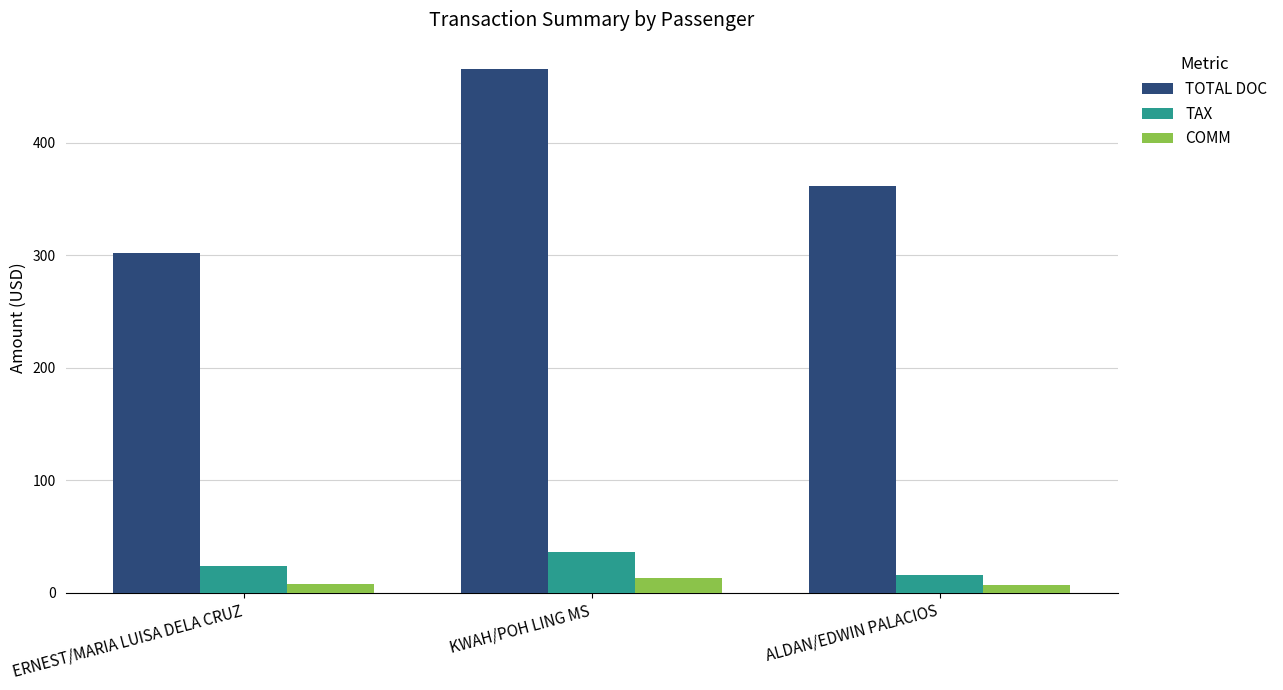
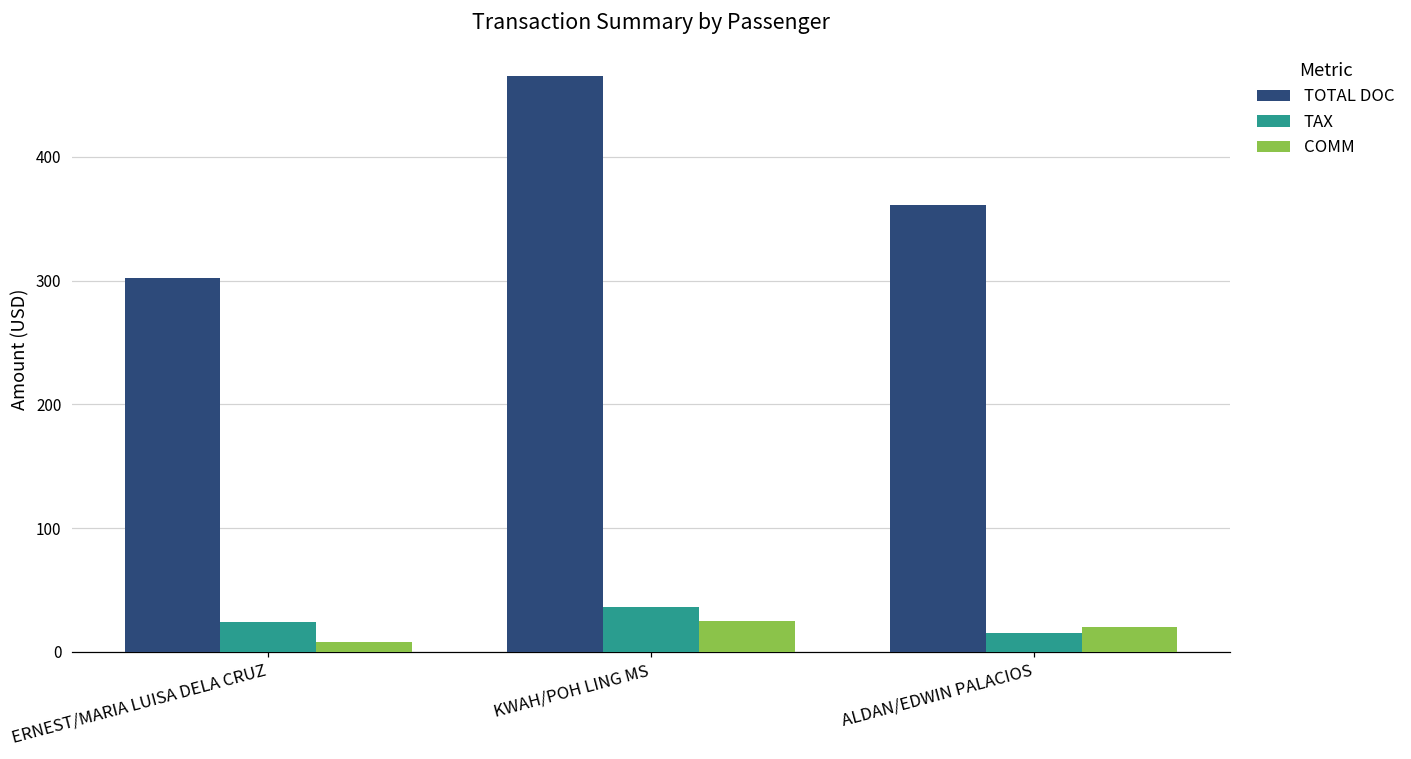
  {
    "TOTAL DOC": {
      "ERNEST/MARIA LUISA DELA CRUZ": 302,
      "KWAH/POH LING MS": 466,
      "ALDAN/EDWIN PALACIOS": 361
    },
    "TAX": {
      "ERNEST/MARIA LUISA DELA CRUZ": 24,
      "KWAH/POH LING MS": 36,
      "ALDAN/EDWIN PALACIOS": 15
    },
    "COMM": {
      "ERNEST/MARIA LUISA DELA CRUZ": 8,
-     "KWAH/POH LING MS": 13,
-     "ALDAN/EDWIN PALACIOS": 7
+     "KWAH/POH LING MS": 25,
+     "ALDAN/EDWIN PALACIOS": 20
    }
  }
